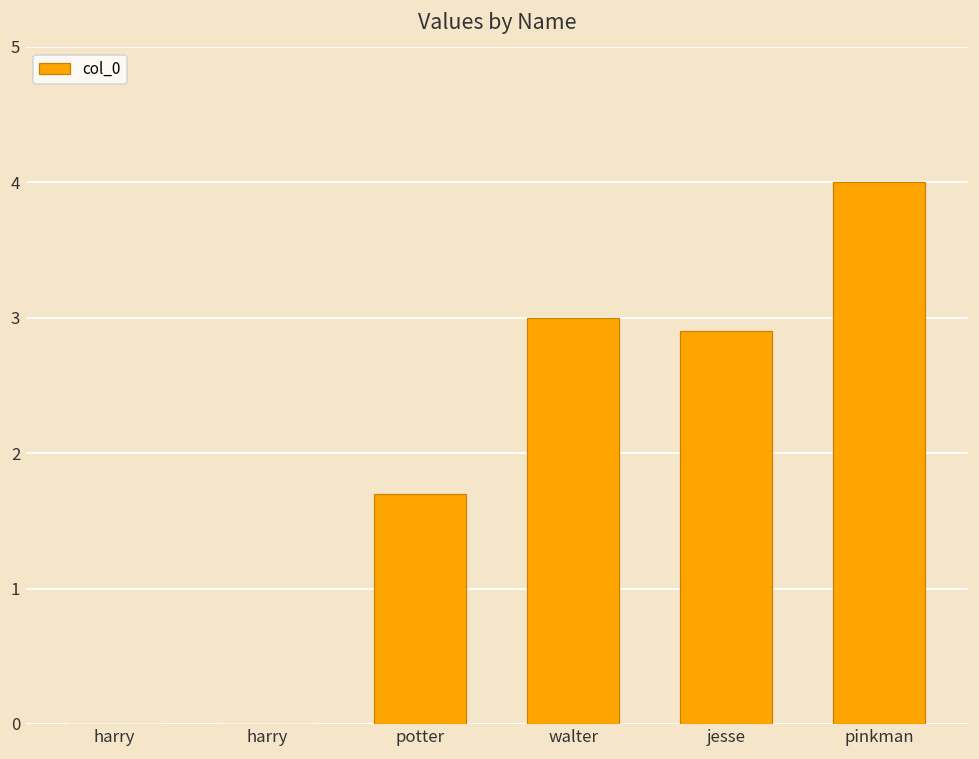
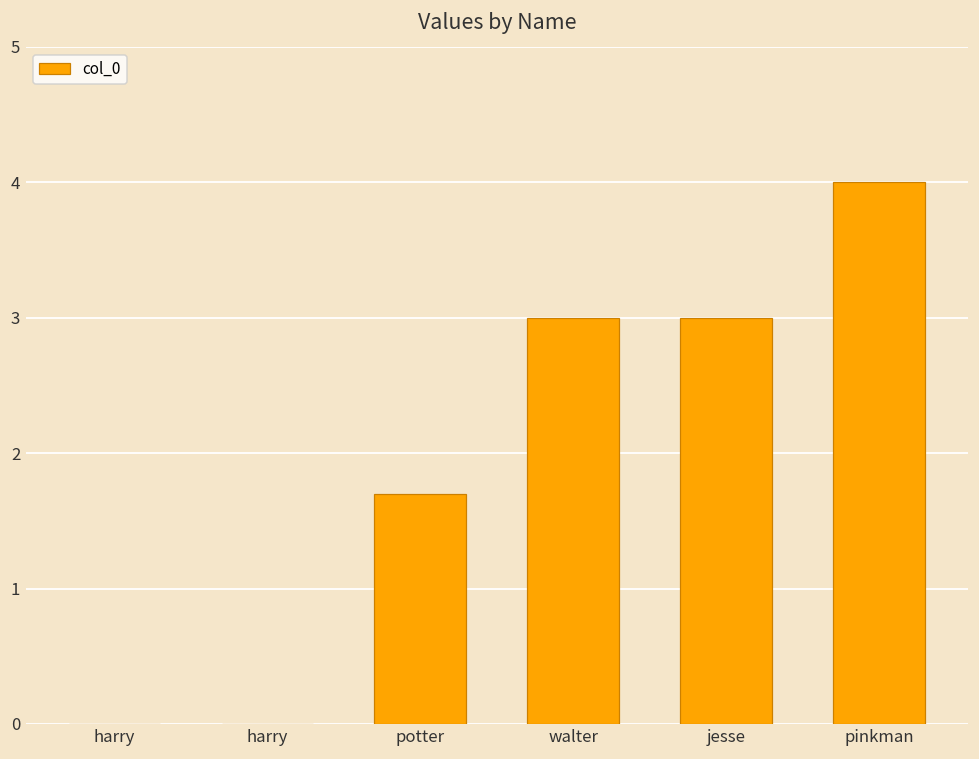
  {
    "potter": 1.7,
    "walter": 3.0,
-   "jesse": 2.9,
+   "jesse": 3.0,
    "pinkman": 4.0
  }
